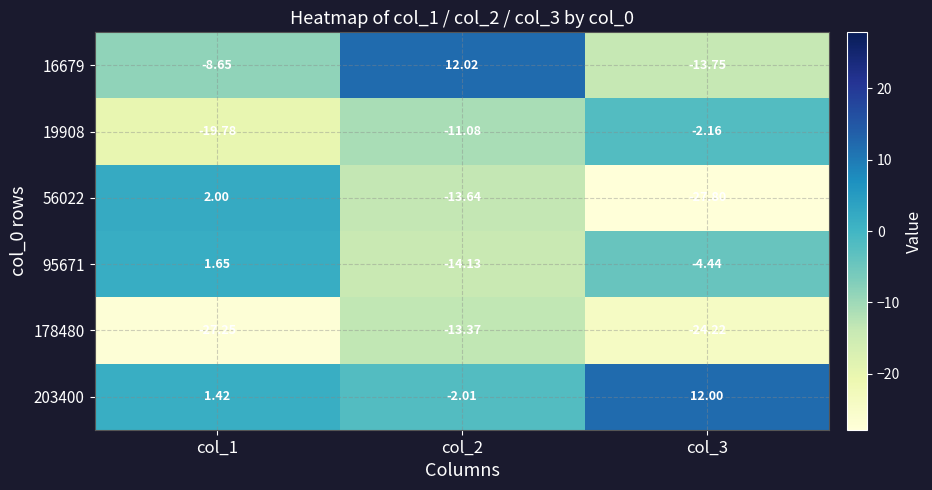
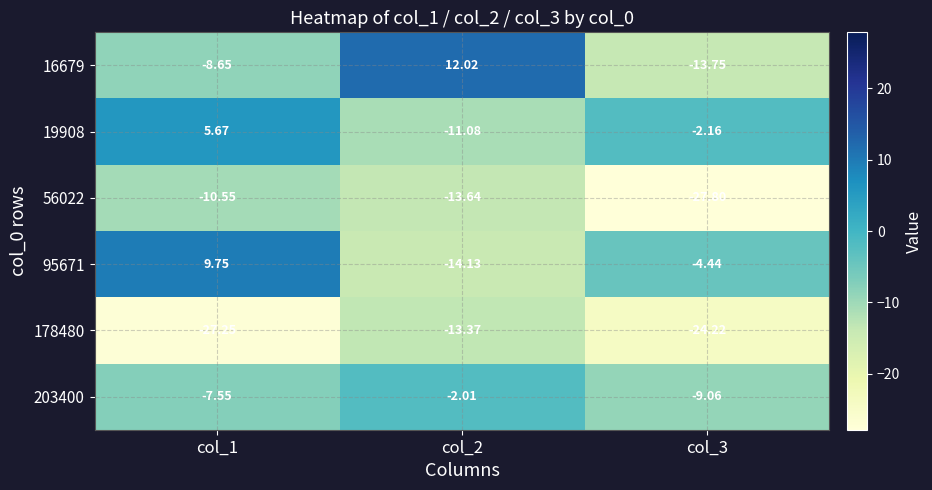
  {
    "16679": {
      "col_1": -8.65,
      "col_2": 12.02,
      "col_3": -13.75
    },
    "19908": {
-     "col_1": -19.78,
+     "col_1": 5.67,
      "col_2": -11.08,
      "col_3": -2.16
    },
    "56022": {
-     "col_1": 2.00,
+     "col_1": -10.55,
      "col_2": -13.64
    },
    "95671": {
-     "col_1": 1.65,
+     "col_1": 9.75,
      "col_2": -14.13,
      "col_3": -4.44
    },
    "178480": {
      "col_2": -13.37,
      "col_3": -24.22
    },
    "203400": {
-     "col_1": 1.42,
+     "col_1": -7.55,
      "col_2": -2.01,
-     "col_3": 12.00
+     "col_3": -9.06
    }
  }
